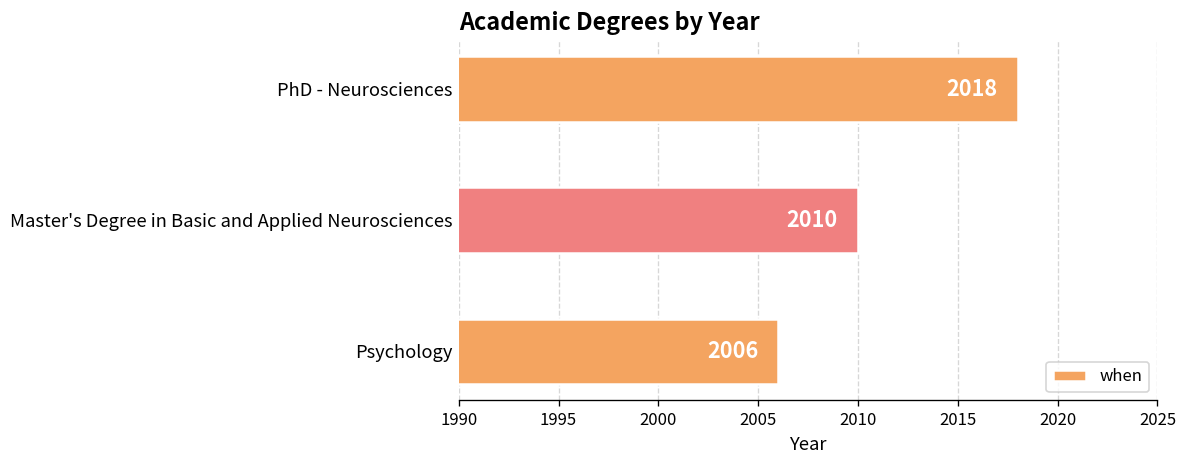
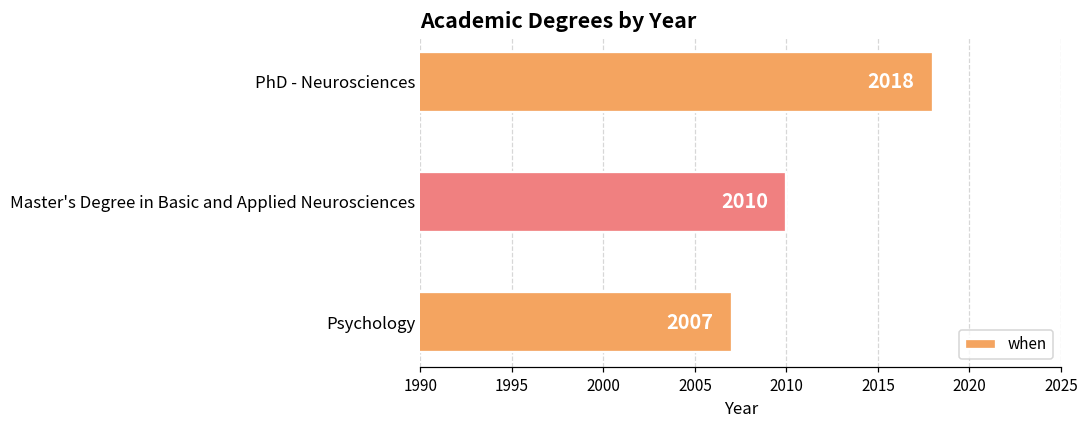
  {
    "PhD - Neurosciences": 2018,
    "Master's Degree in Basic and Applied Neurosciences": 2010,
-   "Psychology": 2006
+   "Psychology": 2007
  }
